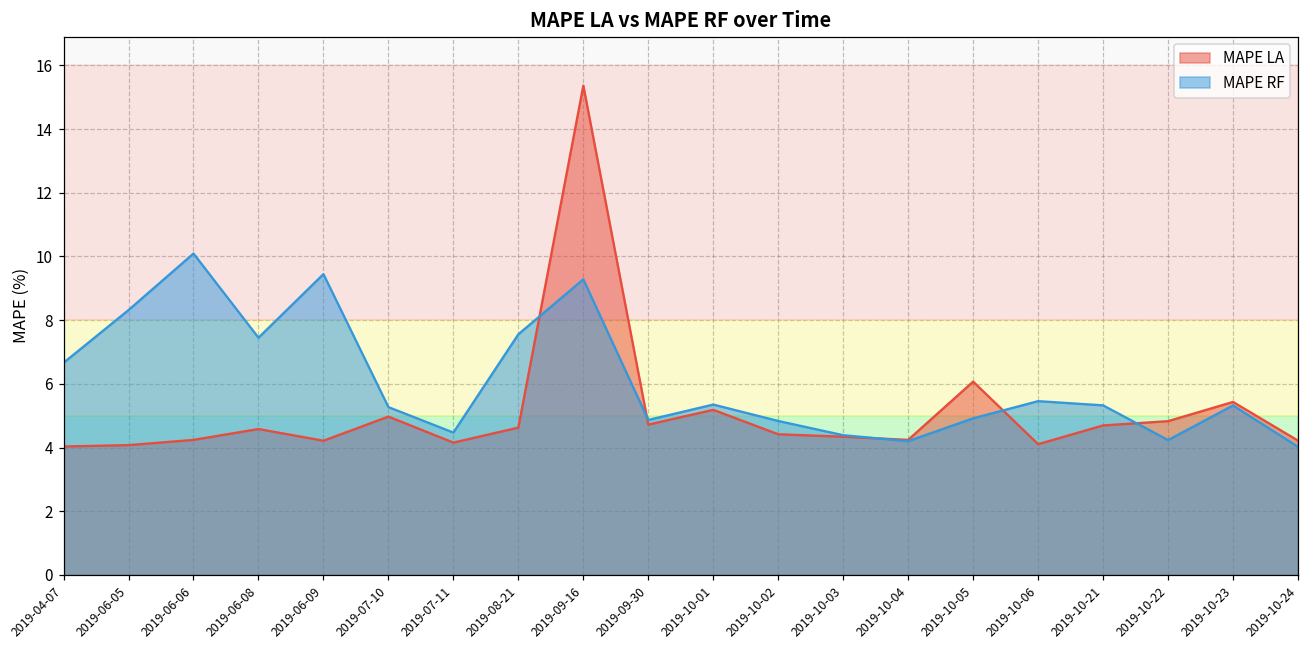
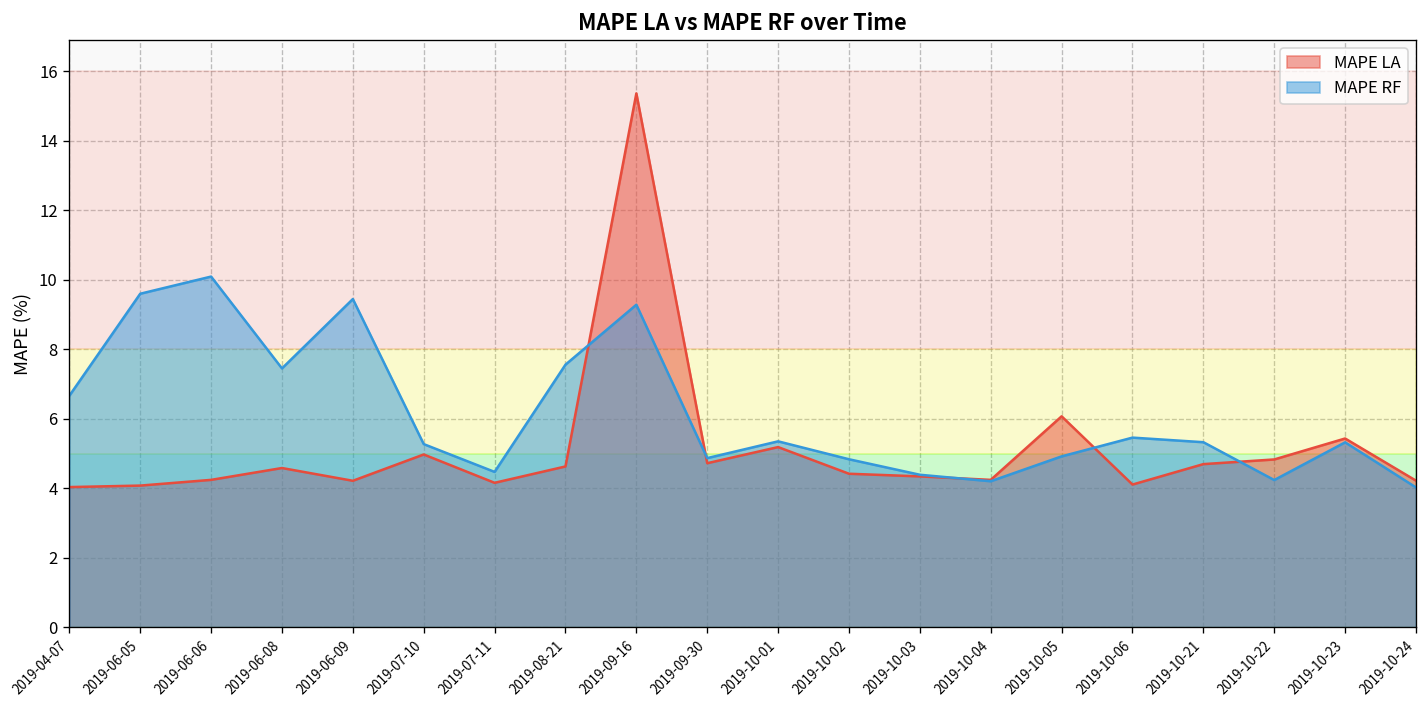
  {
    "MAPE LA": {
      "2019-04-07": 4.0,
      "2019-06-05": 4.1,
      "2019-06-06": 4.2,
      "2019-06-08": 4.6,
      "2019-06-09": 4.2,
      "2019-07-10": 5.0,
      "2019-07-11": 4.2,
      "2019-08-21": 4.6,
      "2019-09-16": 15.4,
      "2019-09-30": 4.7,
      "2019-10-01": 5.2,
      "2019-10-02": 4.4,
      "2019-10-05": 6.1,
      "2019-10-06": 4.1,
      "2019-10-21": 4.7,
      "2019-10-22": 4.8,
      "2019-10-23": 5.4,
      "2019-10-24": 4.2
    },
    "MAPE RF": {
      "2019-04-07": 6.7,
-     "2019-06-05": 8.3,
+     "2019-06-05": 9.6,
      "2019-06-06": 10.1,
      "2019-06-08": 7.4,
      "2019-06-09": 9.4,
      "2019-07-10": 5.3,
      "2019-07-11": 4.5,
      "2019-08-21": 7.6,
      "2019-09-16": 9.3,
      "2019-09-30": 4.9,
      "2019-10-01": 5.4,
      "2019-10-02": 4.8,
      "2019-10-05": 4.9,
      "2019-10-06": 5.5,
      "2019-10-21": 5.3,
      "2019-10-22": 4.2,
      "2019-10-23": 5.3,
      "2019-10-24": 4.0
    }
  }
